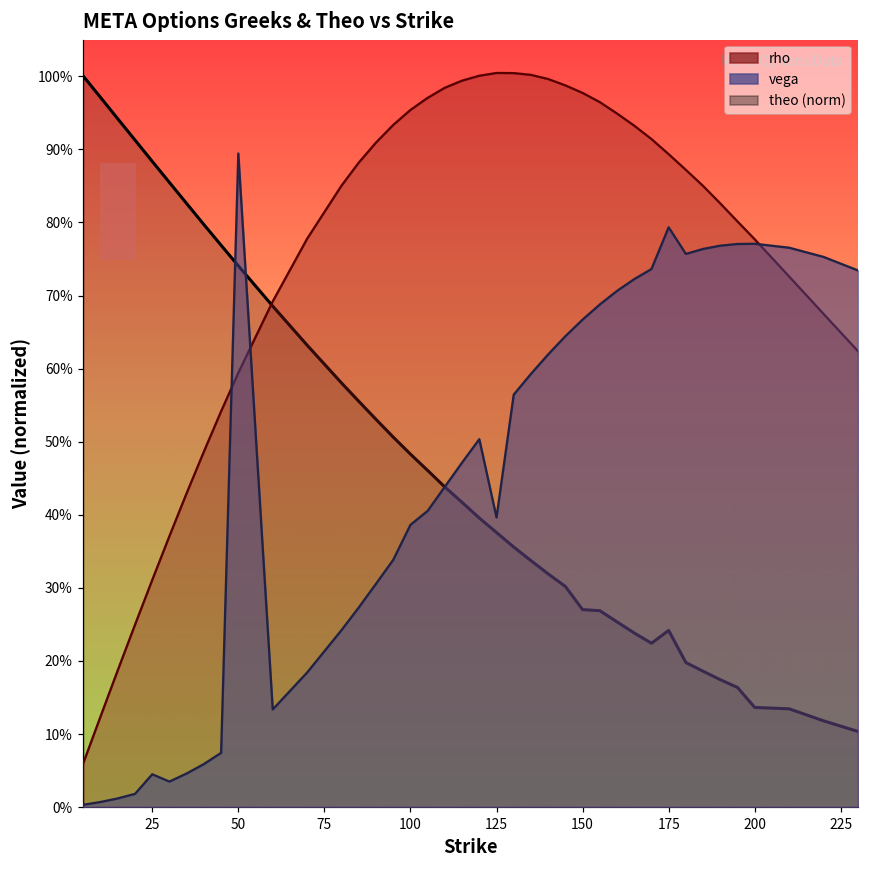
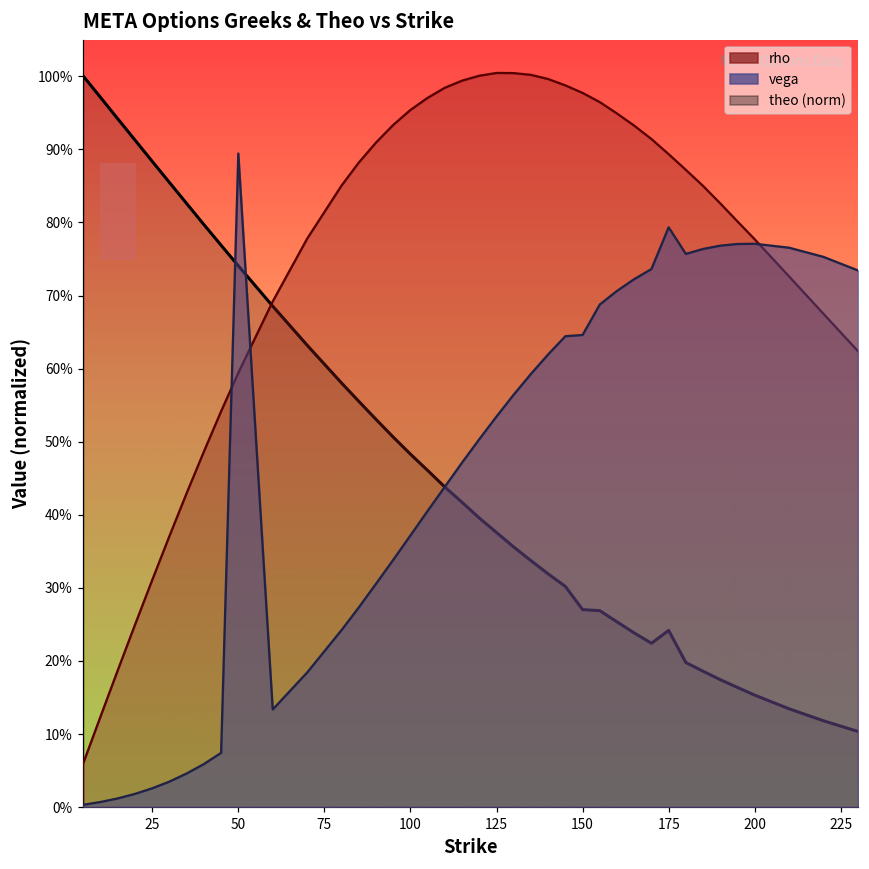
  {
    "theo (norm)": {
      "25": "88%",
      "50": "74%",
      "100": "48%",
      "125": "38%",
      "150": "27%",
      "175": "24%",
-     "200": "14%"
+     "200": "15%"
    },
    "vega": {
-     "25": "4%",
+     "25": "3%",
      "50": "89%",
-     "100": "39%",
-     "125": "40%",
-     "150": "67%",
+     "100": "37%",
+     "125": "53%",
+     "150": "65%",
      "175": "79%",
      "200": "77%"
    }
  }
